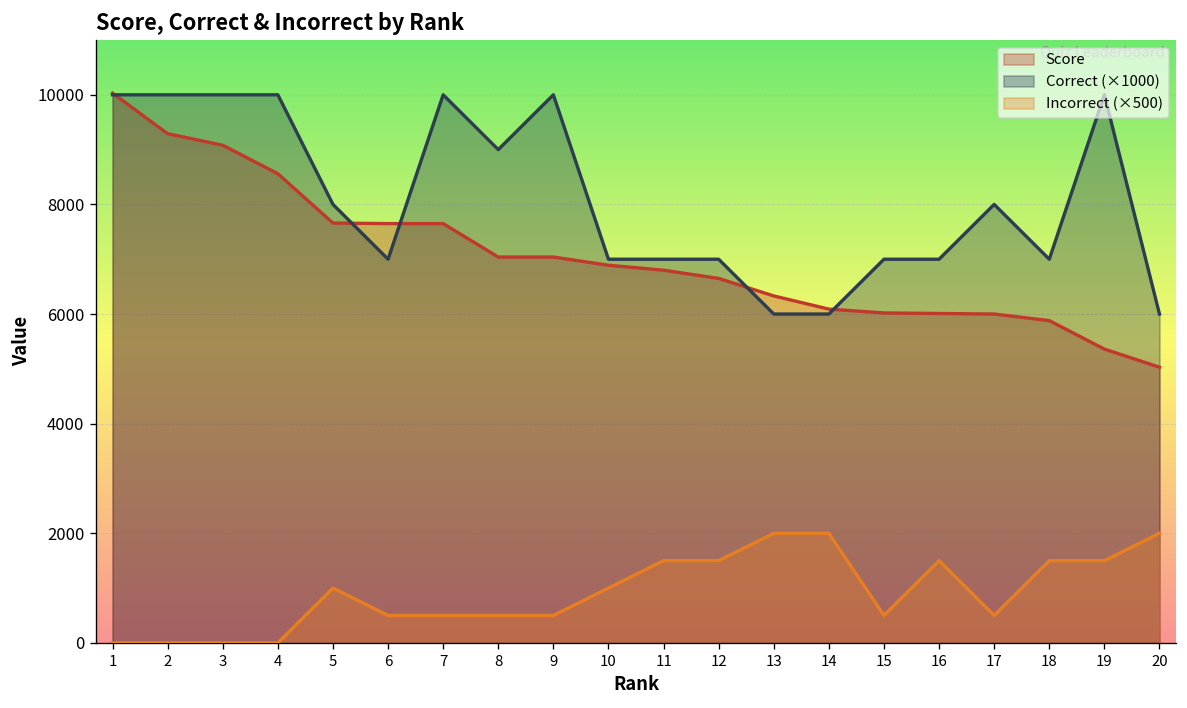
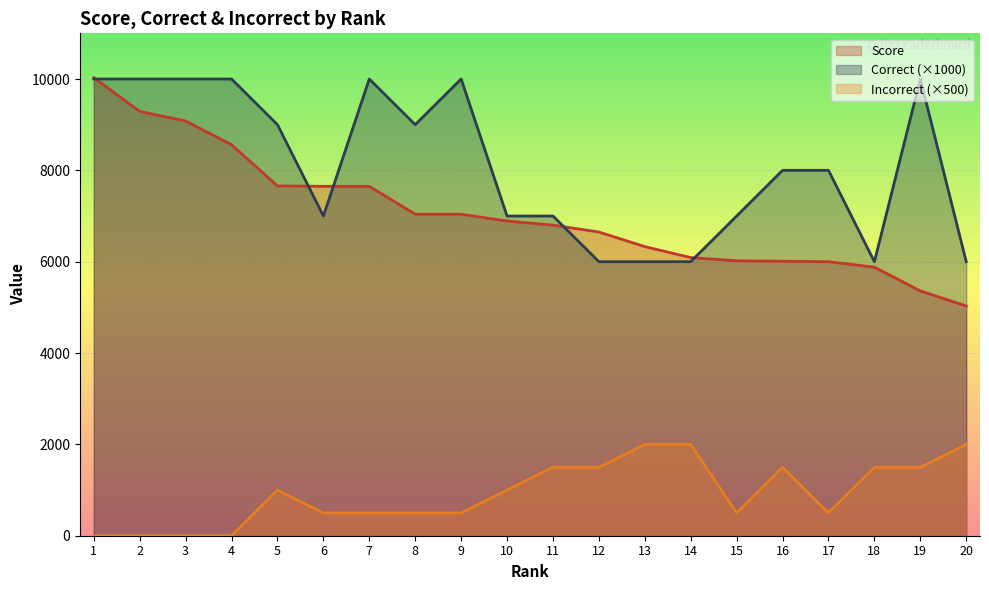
  {
    "Correct (×1000)": {
      "2": 10000,
      "3": 10000,
      "4": 10000,
-     "5": 8000,
+     "5": 9000,
      "6": 7000,
      "7": 10000,
      "8": 9000,
      "9": 10000,
      "10": 7000,
      "11": 7000,
-     "12": 7000,
+     "12": 6000,
      "13": 6000,
      "14": 6000,
      "15": 7000,
-     "16": 7000,
+     "16": 8000,
      "17": 8000,
-     "18": 7000,
+     "18": 6000,
      "20": 6000
    }
  }
